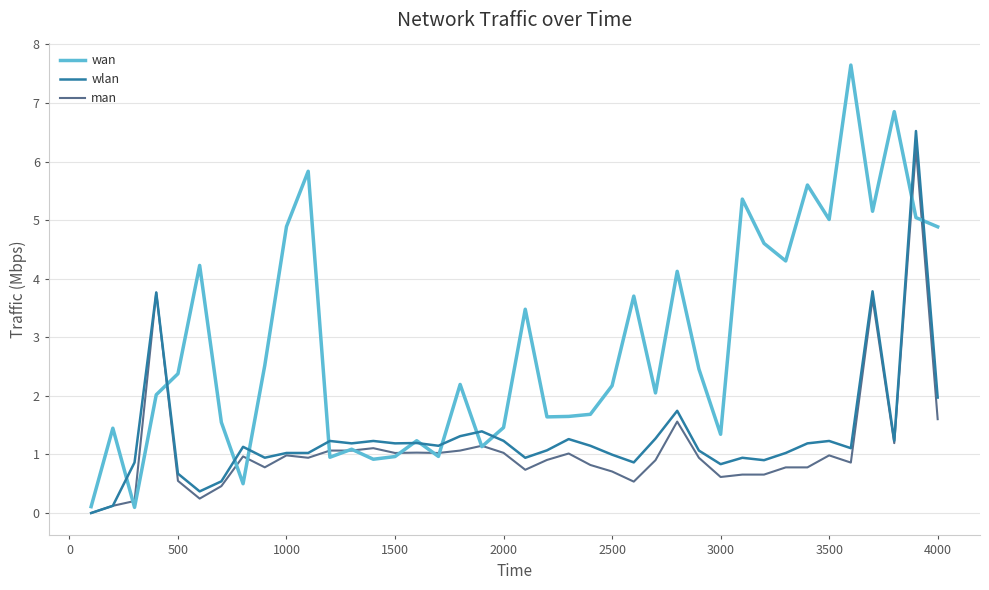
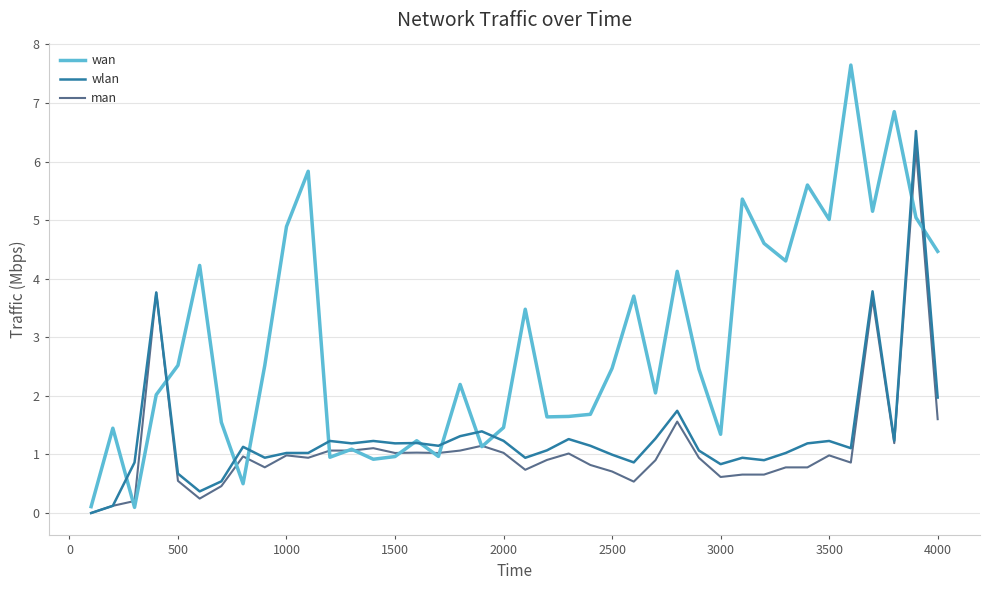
  {
    "wan": {
-     "500": 2.4,
+     "500": 2.5,
      "1000": 4.9,
      "1500": 1.0,
      "2000": 1.5,
-     "2500": 2.2,
+     "2500": 2.5,
      "3000": 1.3,
      "3500": 5.0,
-     "4000": 4.9
+     "4000": 4.5
    }
  }
